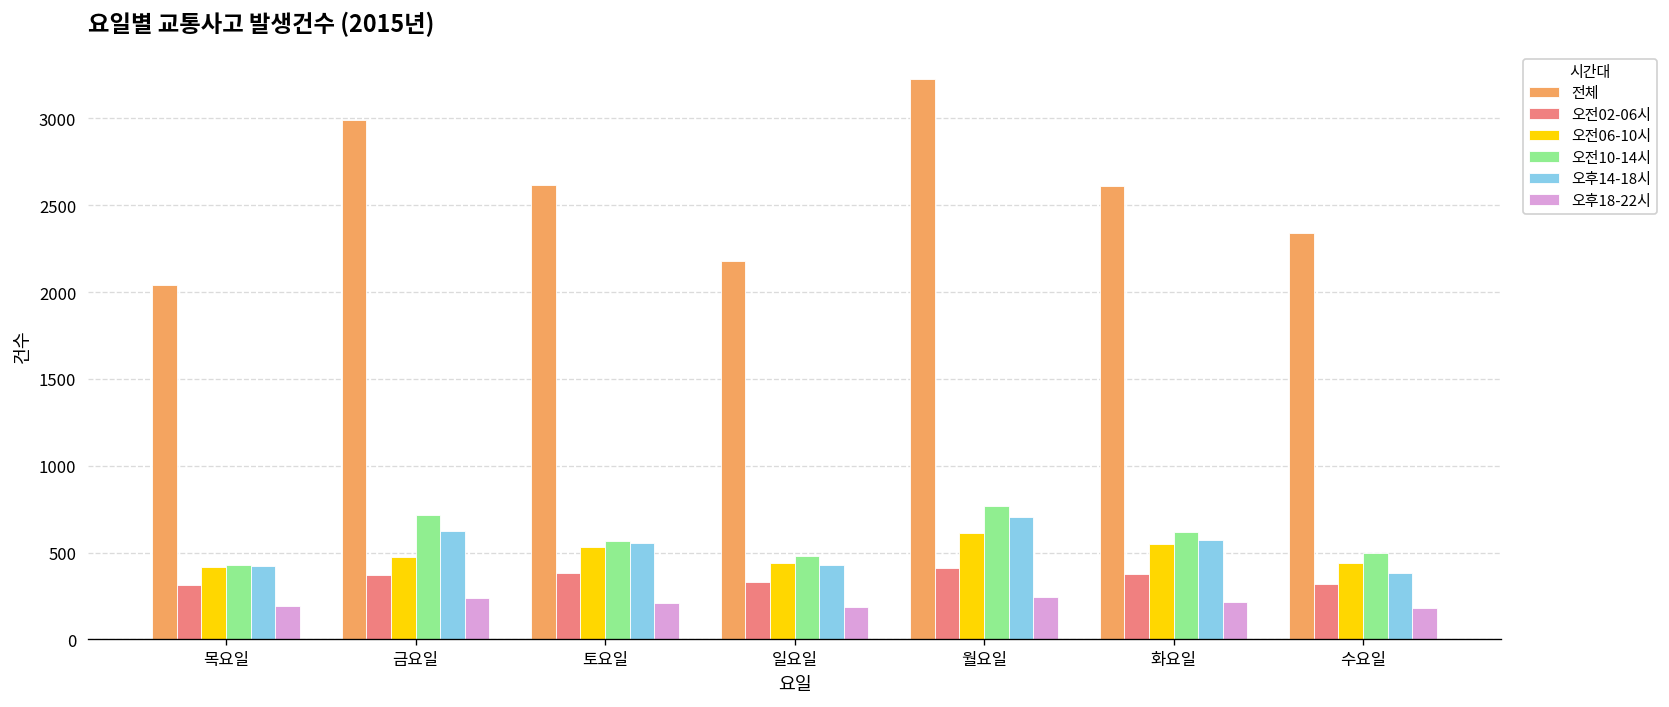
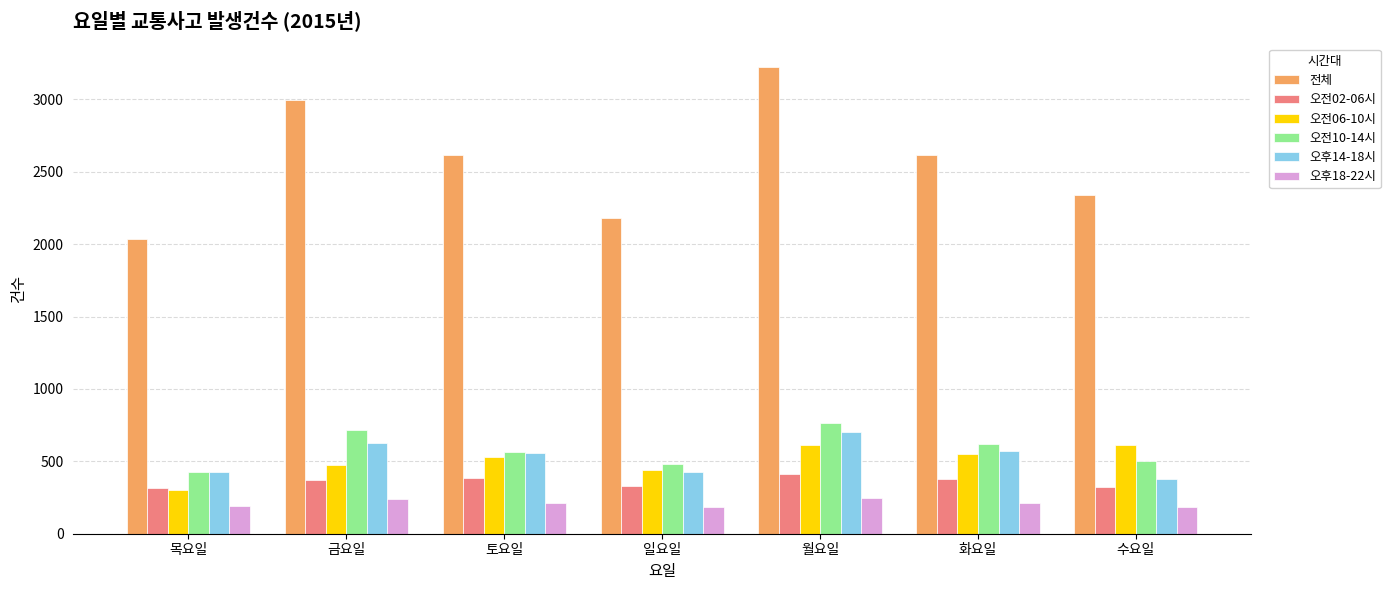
  {
    "오전06-10시": {
-     "목요일": 420,
+     "목요일": 310,
      "금요일": 470,
      "토요일": 530,
      "일요일": 440,
      "월요일": 610,
      "화요일": 550,
-     "수요일": 440
+     "수요일": 610
    },
    "오전10-14시": {
      "목요일": 430,
      "금요일": 720,
      "토요일": 570,
      "일요일": 480,
      "월요일": 770,
      "화요일": 620,
      "수요일": 500
    },
    "오후14-18시": {
      "목요일": 420,
      "금요일": 630,
      "토요일": 560,
      "일요일": 430,
      "월요일": 710,
      "화요일": 570,
      "수요일": 380
    },
    "오후18-22시": {
      "목요일": 190,
      "금요일": 240,
      "토요일": 210,
      "일요일": 190,
      "월요일": 250,
      "화요일": 220,
      "수요일": 180
    }
  }
